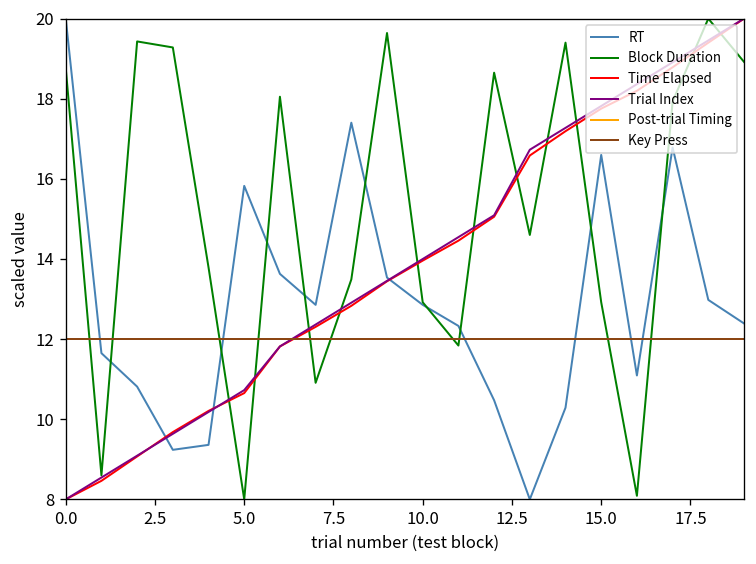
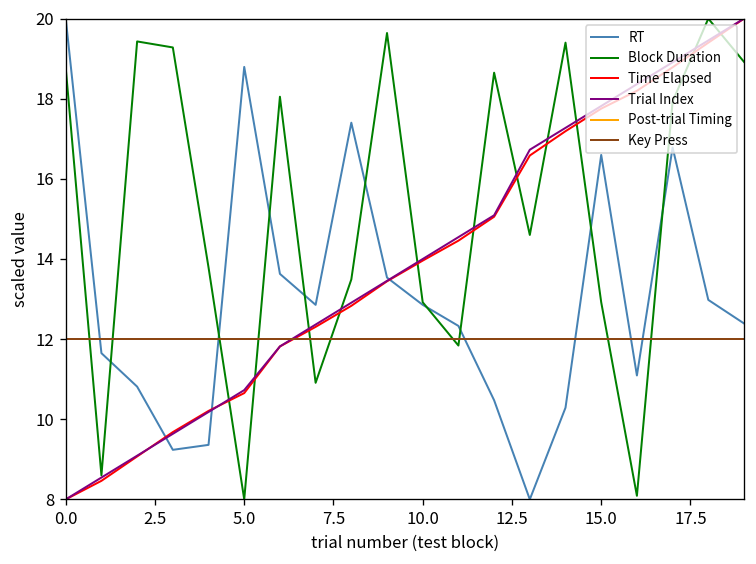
  {
    "RT": {
      "0.0": 20.0,
-     "5.0": 15.8,
+     "5.0": 18.8,
      "15.0": 16.6
    },
    "Block Duration": {
      "0.0": 18.8,
      "5.0": 8.0,
      "15.0": 12.9
    },
    "Key Press": {
      "0.0": 12.0,
      "5.0": 12.0,
      "10.0": 12.0,
      "15.0": 12.0
    }
  }
